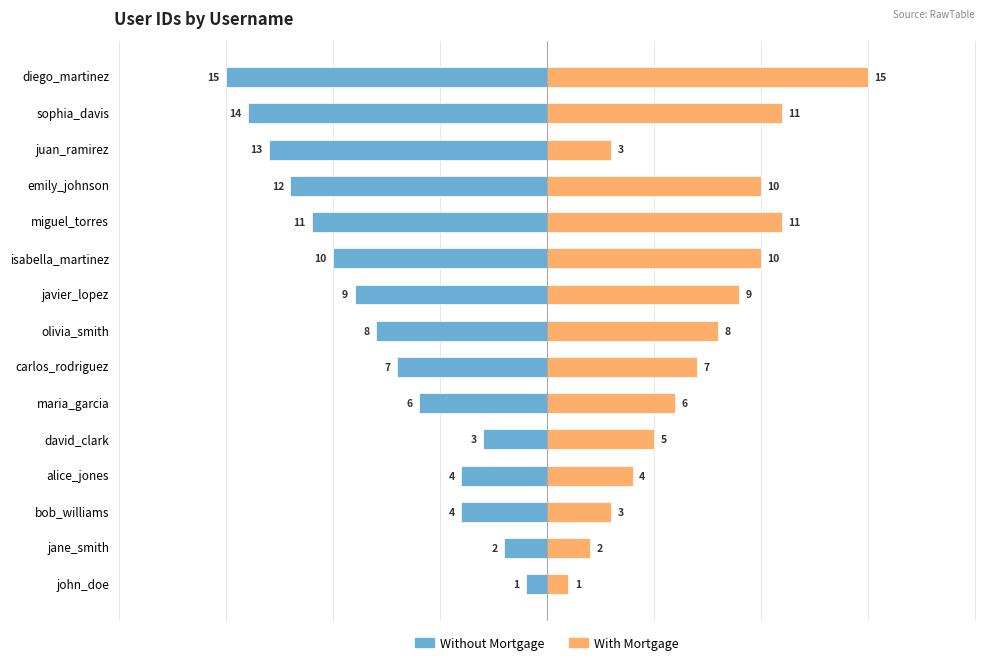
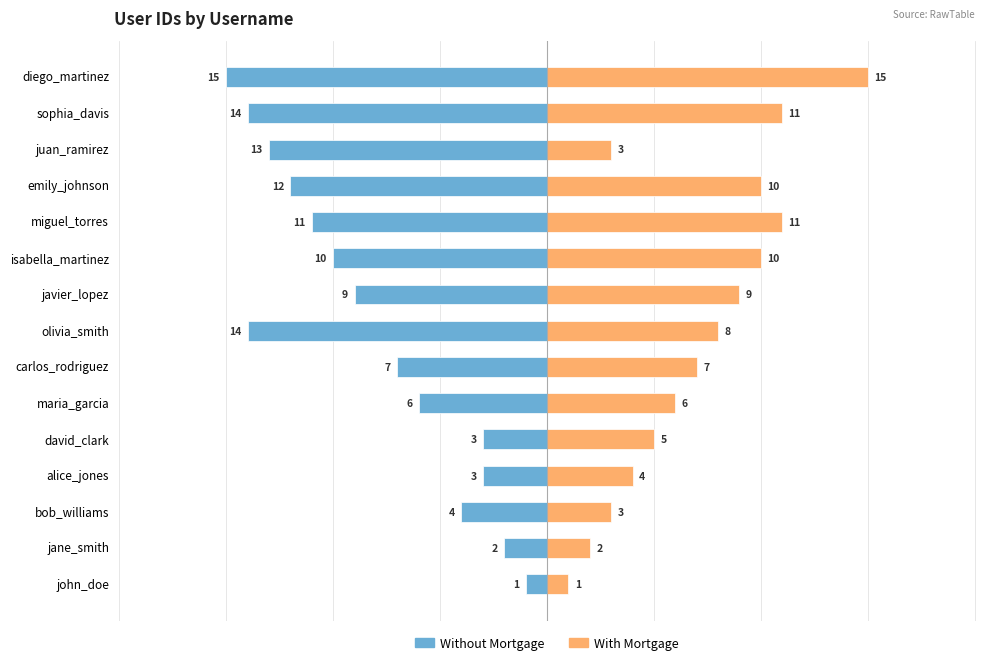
  {
    "Without Mortgage": {
-     "olivia_smith": 8,
-     "alice_jones": 4
+     "olivia_smith": 14,
+     "alice_jones": 3
    },
    "With Mortgage": {
      "diego_martinez": 15,
      "sophia_davis": 11,
      "juan_ramirez": 3,
      "emily_johnson": 10,
      "miguel_torres": 11,
      "isabella_martinez": 10,
      "javier_lopez": 9,
      "olivia_smith": 8,
      "carlos_rodriguez": 7,
      "maria_garcia": 6,
      "david_clark": 5,
      "alice_jones": 4,
      "bob_williams": 3,
      "jane_smith": 2,
      "john_doe": 1
    }
  }
